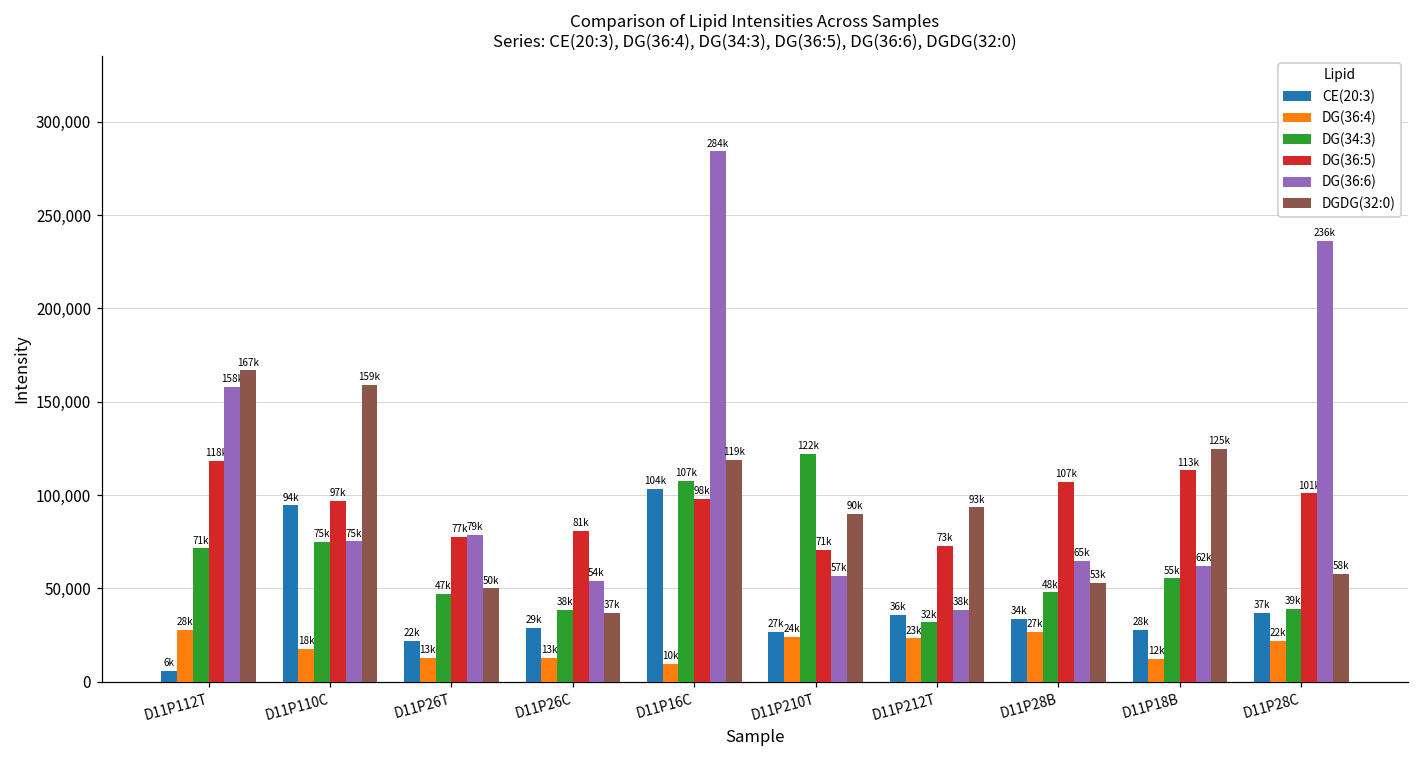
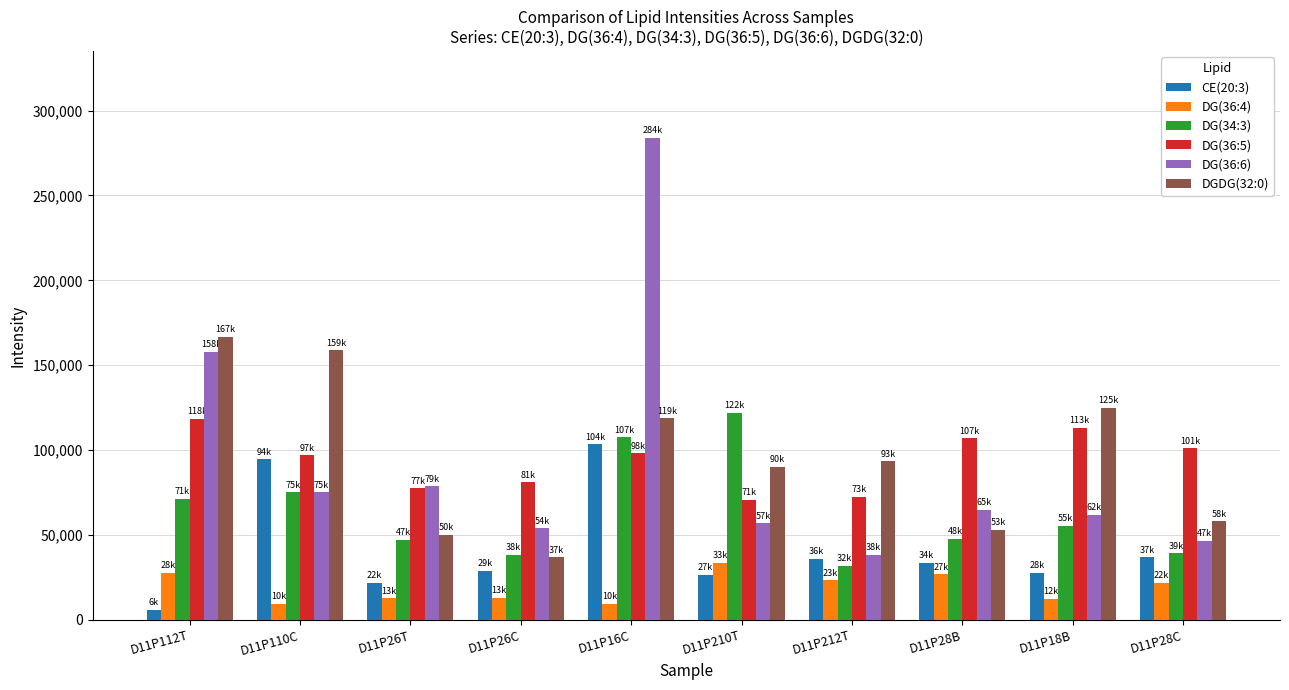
  {
    "CE(20:3)": {
      "D11P112T": "6k",
      "D11P110C": "94k",
      "D11P26T": "22k",
      "D11P26C": "29k",
      "D11P16C": "104k",
      "D11P210T": "27k",
      "D11P212T": "36k",
      "D11P28B": "34k",
      "D11P18B": "28k",
      "D11P28C": "37k"
    },
    "DG(36:4)": {
      "D11P112T": "28k",
-     "D11P110C": "18k",
+     "D11P110C": "10k",
      "D11P26T": "13k",
      "D11P26C": "13k",
      "D11P16C": "10k",
-     "D11P210T": "24k",
+     "D11P210T": "33k",
      "D11P212T": "23k",
      "D11P28B": "27k",
      "D11P18B": "12k",
      "D11P28C": "22k"
    },
    "DG(34:3)": {
      "D11P112T": "71k",
      "D11P110C": "75k",
      "D11P26T": "47k",
      "D11P26C": "38k",
      "D11P16C": "107k",
      "D11P210T": "122k",
      "D11P212T": "32k",
      "D11P28B": "48k",
      "D11P18B": "55k",
      "D11P28C": "39k"
    },
    "DG(36:5)": {
      "D11P112T": "118k",
      "D11P110C": "97k",
      "D11P26T": "77k",
      "D11P26C": "81k",
      "D11P16C": "98k",
      "D11P210T": "71k",
      "D11P212T": "73k",
      "D11P28B": "107k",
      "D11P18B": "113k",
      "D11P28C": "101k"
    },
    "DG(36:6)": {
      "D11P112T": "158k",
      "D11P110C": "75k",
      "D11P26T": "79k",
      "D11P26C": "54k",
      "D11P16C": "284k",
      "D11P210T": "57k",
      "D11P212T": "38k",
      "D11P28B": "65k",
      "D11P18B": "62k",
-     "D11P28C": "236k"
+     "D11P28C": "47k"
    },
    "DGDG(32:0)": {
      "D11P112T": "167k",
      "D11P110C": "159k",
      "D11P26T": "50k",
      "D11P26C": "37k",
      "D11P16C": "119k",
      "D11P210T": "90k",
      "D11P212T": "93k",
      "D11P28B": "53k",
      "D11P18B": "125k",
      "D11P28C": "58k"
    }
  }
